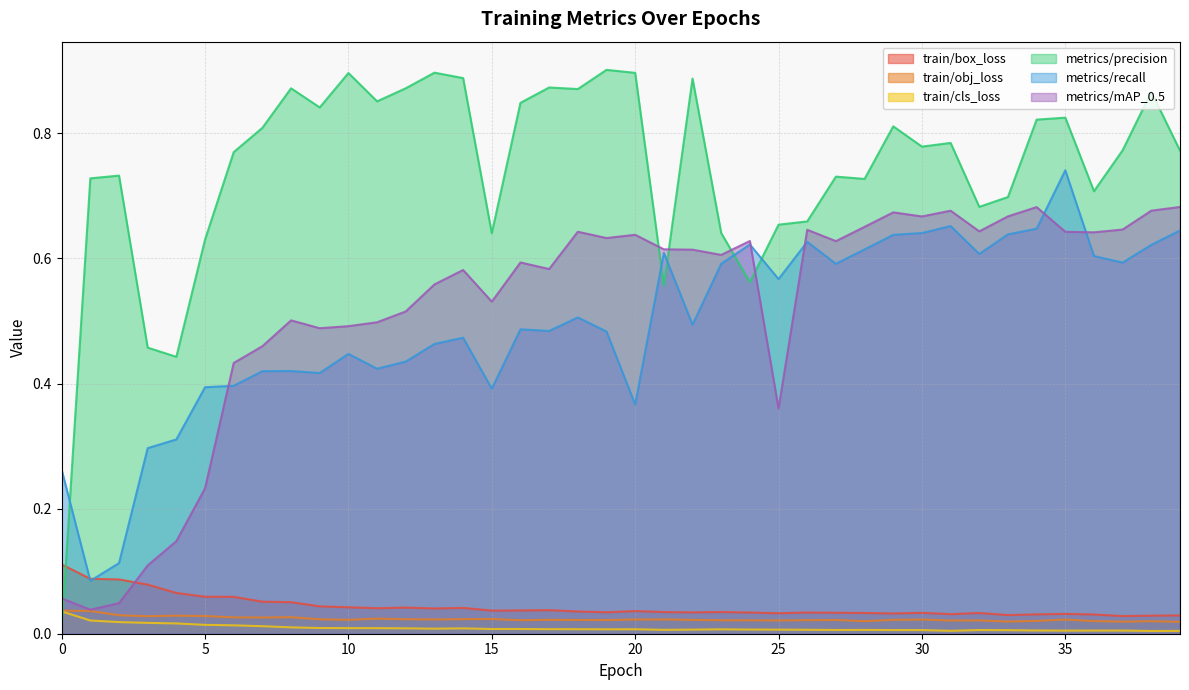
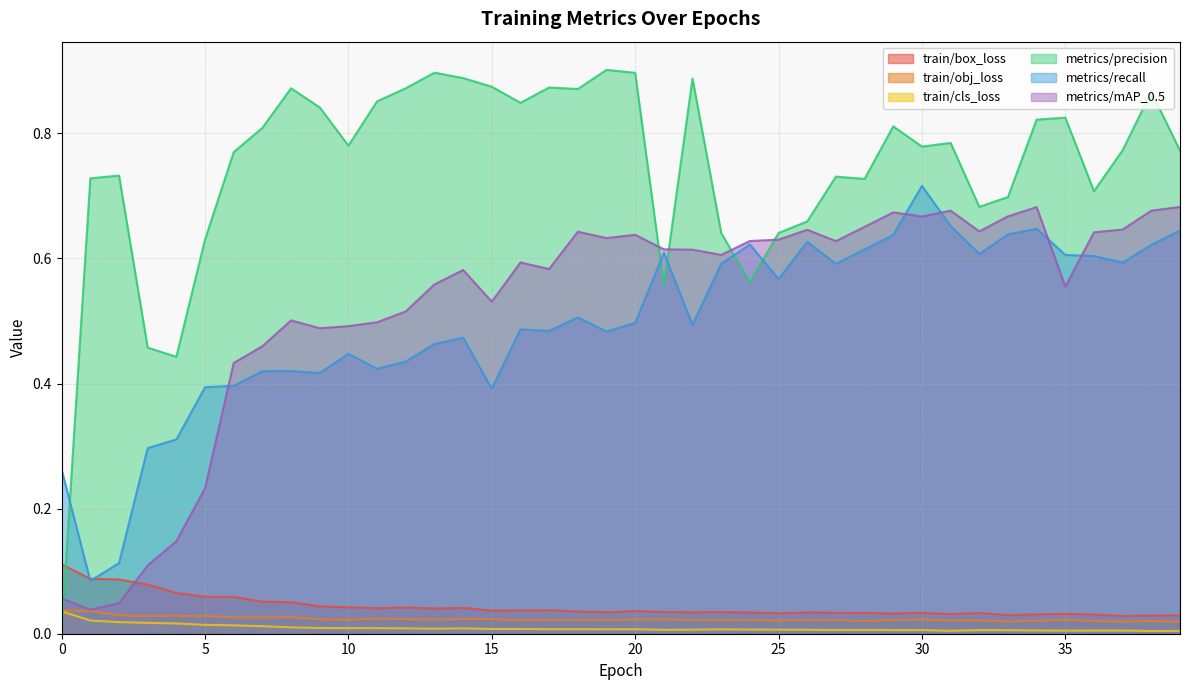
  {
    "metrics/precision": {
      "0": 0.01,
      "5": 0.63,
-     "10": 0.90,
-     "15": 0.64,
+     "10": 0.78,
+     "15": 0.87,
      "20": 0.90,
-     "25": 0.65,
+     "25": 0.64,
      "30": 0.78,
      "35": 0.83
    },
    "metrics/recall": {
      "0": 0.26,
      "5": 0.39,
      "10": 0.45,
      "15": 0.39,
-     "20": 0.37,
+     "20": 0.50,
      "25": 0.57,
-     "30": 0.64,
-     "35": 0.74
+     "30": 0.72,
+     "35": 0.61
    },
    "metrics/mAP_0.5": {
      "0": 0.06,
      "5": 0.23,
      "10": 0.49,
      "15": 0.53,
      "20": 0.64,
-     "25": 0.36,
+     "25": 0.63,
      "30": 0.67,
-     "35": 0.64
+     "35": 0.56
    }
  }
